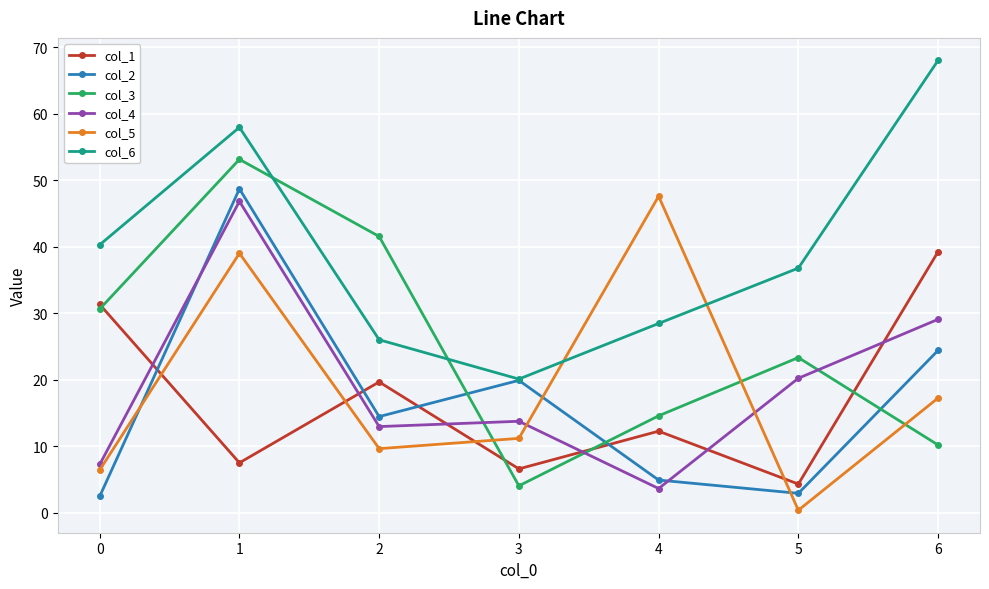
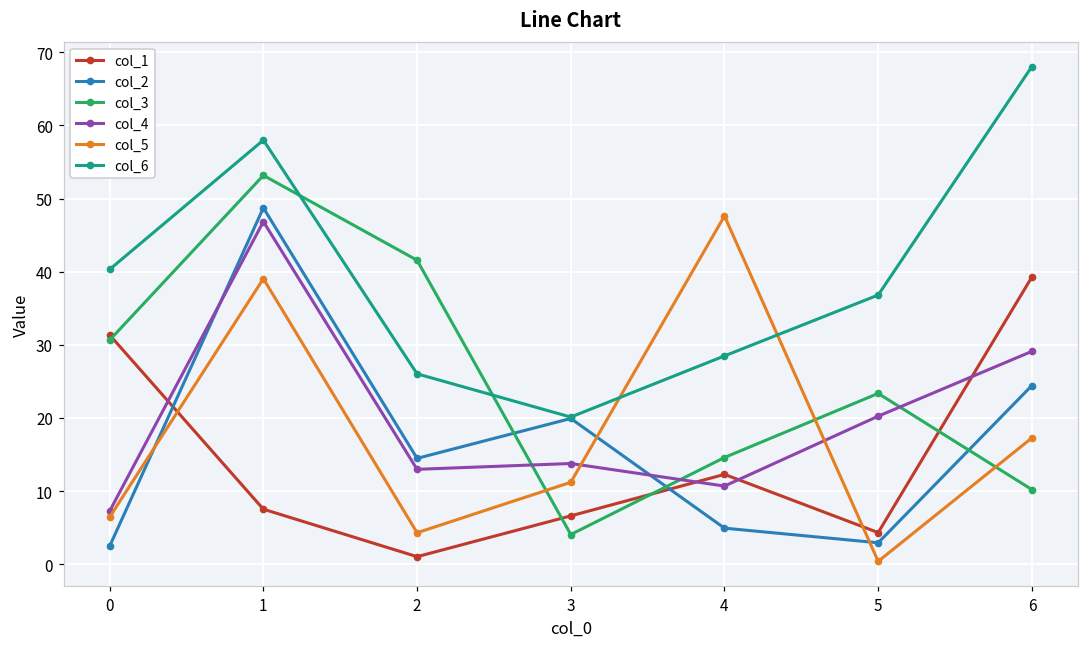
  {
    "col_1": {
      "0": 31,
      "1": 8,
-     "2": 20,
+     "2": 1,
      "3": 7,
      "4": 12,
      "5": 4,
      "6": 39
    },
    "col_2": {
      "0": 2,
      "1": 49,
      "2": 14,
      "4": 5,
      "5": 3,
      "6": 24
    },
    "col_4": {
      "0": 7,
      "1": 47,
      "2": 13,
      "3": 14,
-     "4": 4,
+     "4": 11,
      "5": 20,
      "6": 29
    },
    "col_5": {
      "0": 6,
      "1": 39,
-     "2": 10,
+     "2": 4,
      "3": 11,
      "4": 48,
      "5": 0,
      "6": 17
    }
  }
